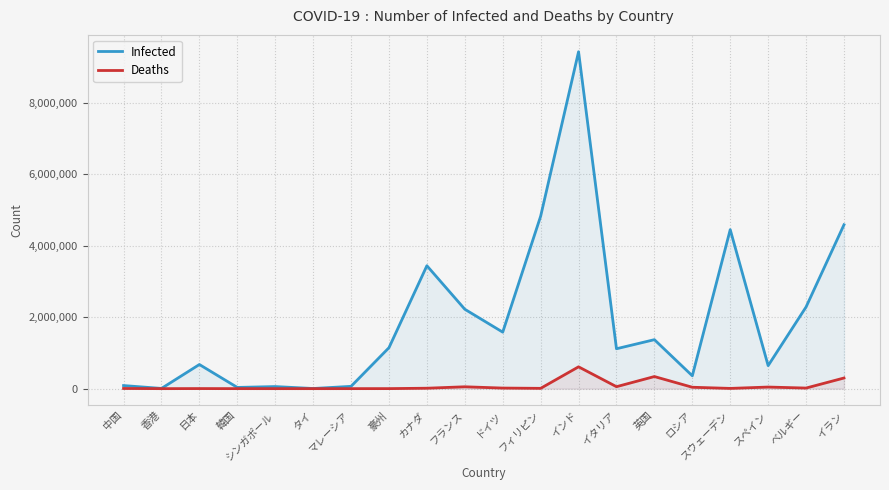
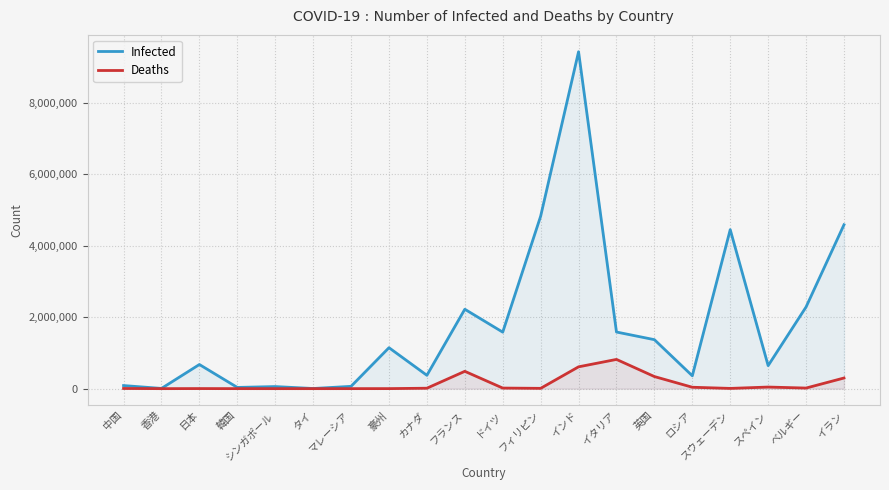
  {
    "Infected": {
      "中国": "100,000",
      "日本": "700,000",
      "豪州": "1,100,000",
-     "カナダ": "3,400,000",
+     "カナダ": "400,000",
      "フランス": "2,200,000",
      "ドイツ": "1,600,000",
      "フィリピン": "4,800,000",
      "インド": "9,400,000",
-     "イタリア": "1,100,000",
+     "イタリア": "1,600,000",
      "英国": "1,400,000",
      "ロシア": "400,000",
      "スウェーデン": "4,500,000",
      "スペイン": "600,000",
      "ベルギー": "2,300,000",
      "イラン": "4,600,000"
    },
    "Deaths": {
      "中国": "0",
      "日本": "0",
      "豪州": "0",
      "カナダ": "0",
-     "フランス": "100,000",
+     "フランス": "500,000",
      "ドイツ": "0",
      "フィリピン": "0",
      "インド": "600,000",
-     "イタリア": "100,000",
+     "イタリア": "800,000",
      "英国": "300,000",
      "ロシア": "0",
      "スウェーデン": "0",
      "スペイン": "0",
      "ベルギー": "0",
      "イラン": "300,000"
    }
  }
